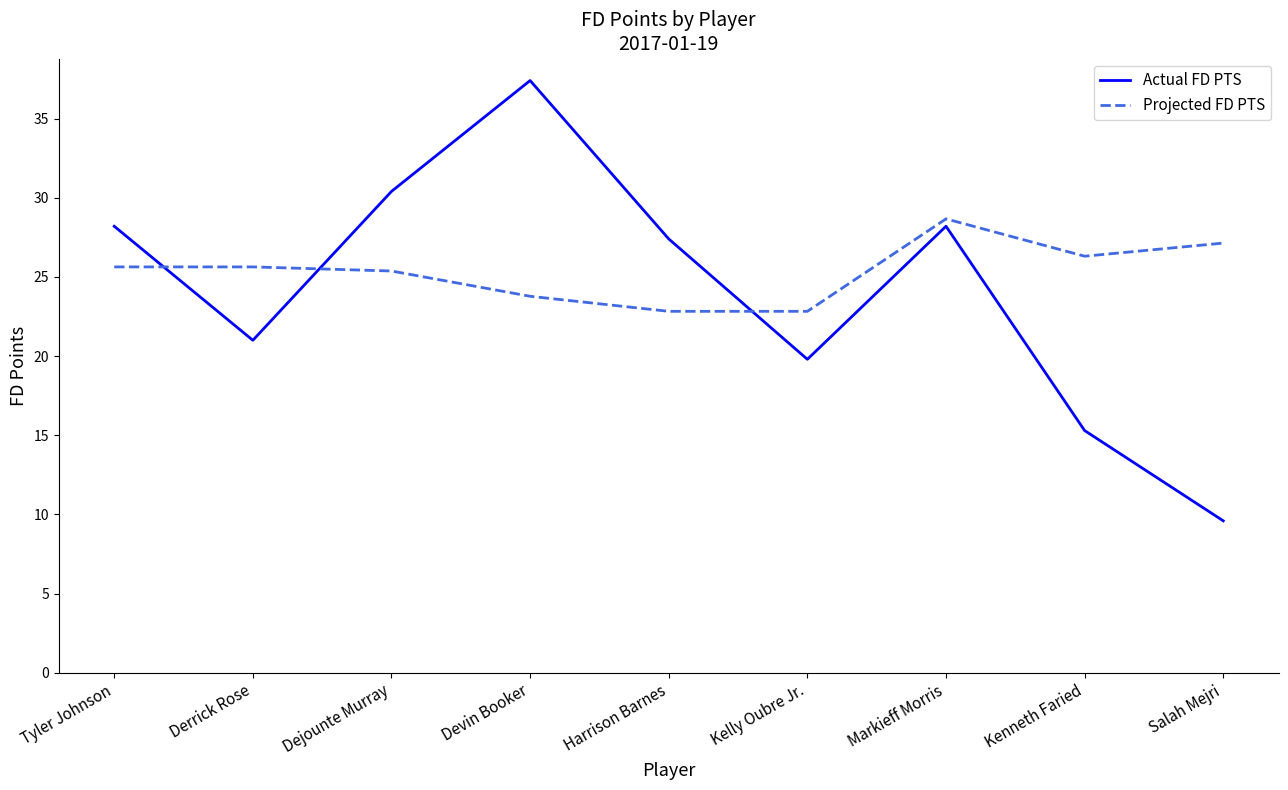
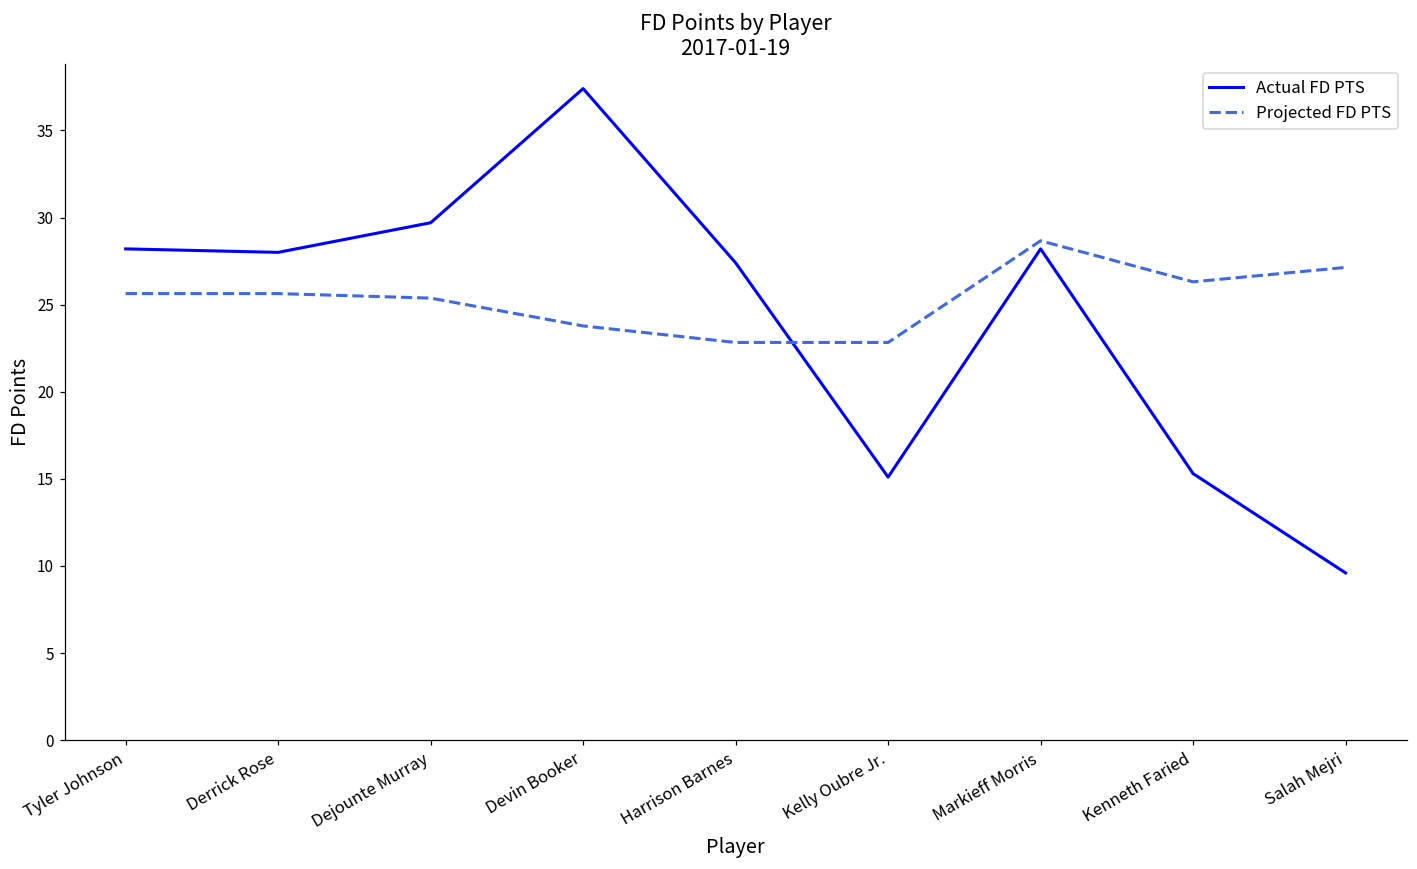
  {
    "Actual FD PTS": {
      "Tyler Johnson": 28.2,
-     "Derrick Rose": 21,
-     "Dejounte Murray": 30.4,
+     "Derrick Rose": 28,
+     "Dejounte Murray": 29.7,
      "Devin Booker": 37.4,
      "Harrison Barnes": 27.4,
-     "Kelly Oubre Jr.": 19.8,
+     "Kelly Oubre Jr.": 15.1,
      "Markieff Morris": 28.2,
      "Kenneth Faried": 15.3,
      "Salah Mejri": 9.6
    },
    "Projected FD PTS": {
      "Tyler Johnson": 25.6,
      "Derrick Rose": 25.6,
      "Dejounte Murray": 25.4,
      "Devin Booker": 23.8,
      "Harrison Barnes": 22.8,
      "Kelly Oubre Jr.": 22.8,
      "Markieff Morris": 28.7,
      "Kenneth Faried": 26.3,
      "Salah Mejri": 27.1
    }
  }
